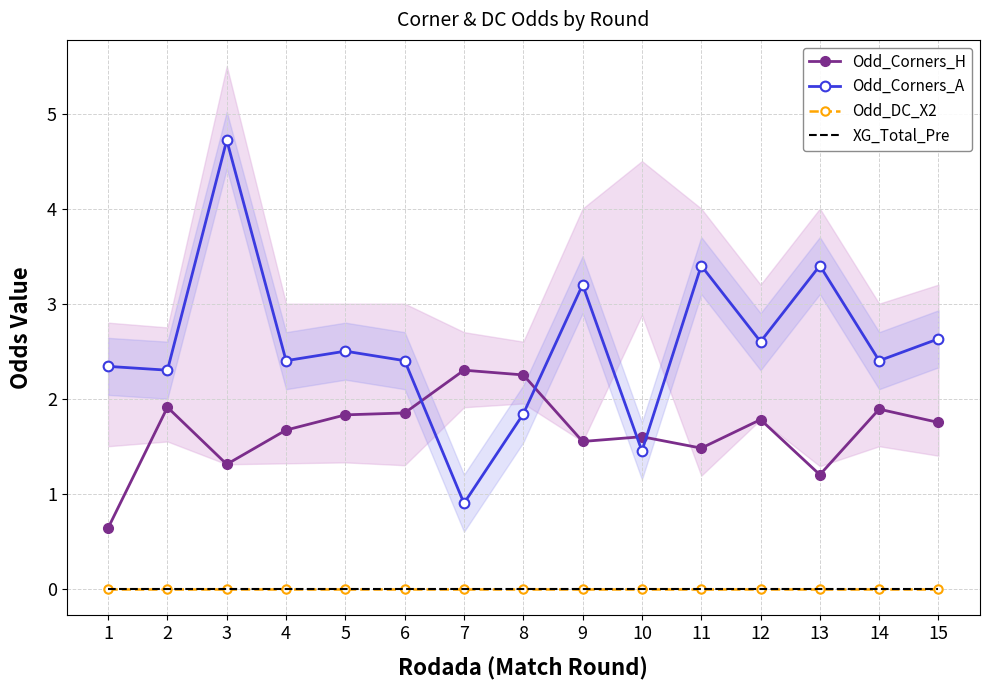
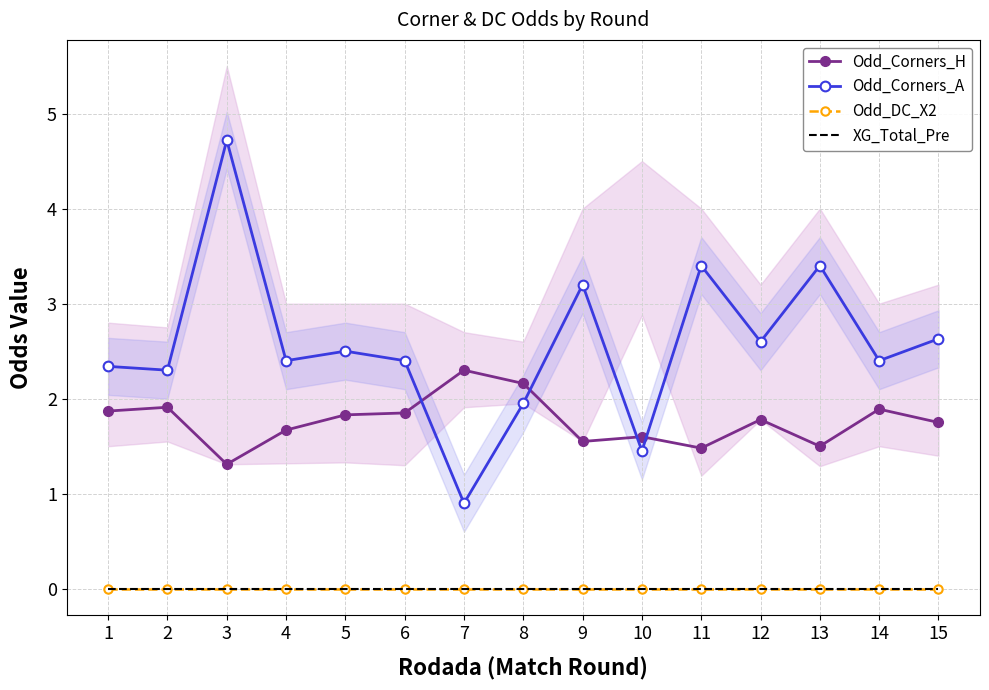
  {
    "Odd_Corners_H": {
-     "1": 0.6,
+     "1": 1.9,
      "2": 1.9,
      "3": 1.3,
      "4": 1.7,
      "5": 1.8,
      "6": 1.9,
      "7": 2.3,
-     "8": 2.3,
+     "8": 2.2,
      "9": 1.6,
      "10": 1.6,
      "11": 1.5,
      "12": 1.8,
-     "13": 1.2,
+     "13": 1.5,
      "14": 1.9,
      "15": 1.8
    },
    "Odd_Corners_A": {
      "1": 2.3,
      "2": 2.3,
      "3": 4.7,
      "4": 2.4,
      "5": 2.5,
      "6": 2.4,
      "7": 0.9,
-     "8": 1.8,
+     "8": 2.0,
      "9": 3.2,
      "10": 1.5,
      "11": 3.4,
      "12": 2.6,
      "13": 3.4,
      "14": 2.4,
      "15": 2.6
    },
    "XG_Total_Pre": {
      "1": 0.0,
      "2": 0.0,
      "3": 0.0,
      "4": 0.0,
      "5": 0.0,
      "6": 0.0,
      "7": 0.0,
      "8": 0.0,
      "9": 0.0,
      "10": 0.0,
      "11": 0.0,
      "12": 0.0,
      "13": 0.0,
      "14": 0.0,
      "15": 0.0
    }
  }
